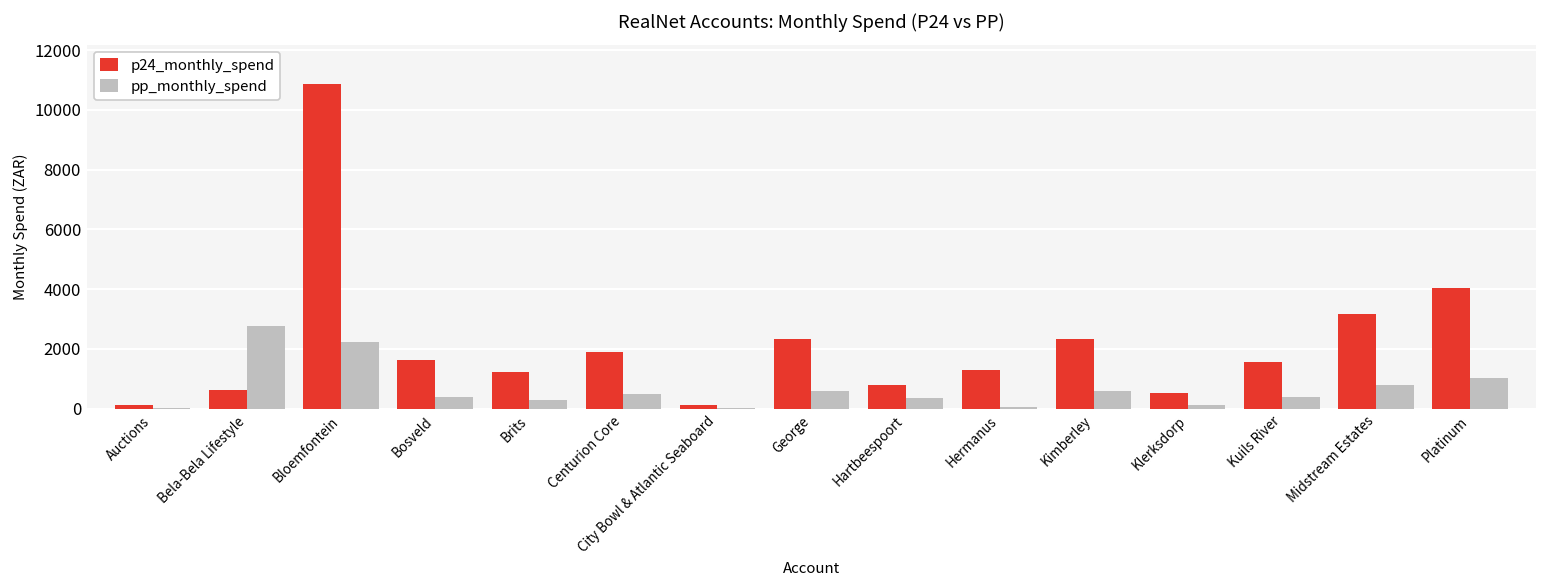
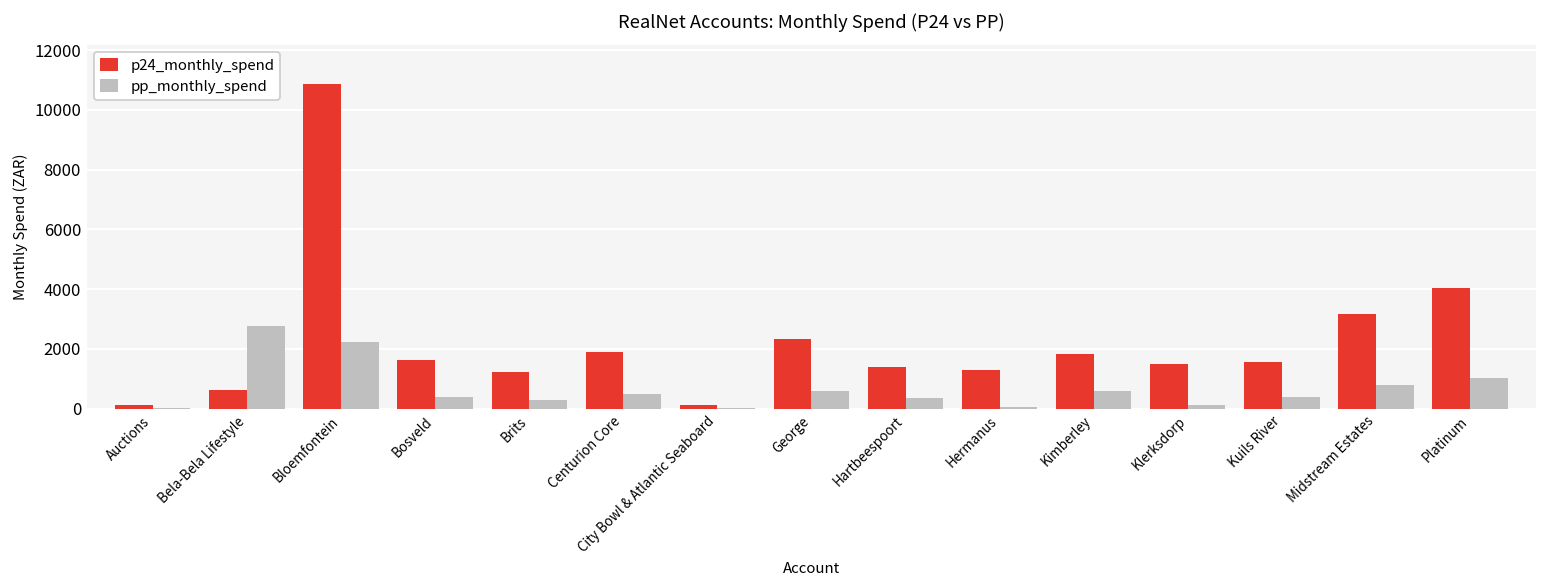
  {
    "p24_monthly_spend": {
      "Auctions": 100,
      "Bela-Bela Lifestyle": 600,
      "Bloemfontein": 10900,
      "Bosveld": 1600,
      "Brits": 1200,
      "Centurion Core": 1900,
      "City Bowl & Atlantic Seaboard": 100,
      "George": 2300,
-     "Hartbeespoort": 800,
+     "Hartbeespoort": 1400,
      "Hermanus": 1300,
-     "Kimberley": 2300,
-     "Klerksdorp": 500,
+     "Kimberley": 1800,
+     "Klerksdorp": 1500,
      "Kuils River": 1600,
      "Midstream Estates": 3200,
      "Platinum": 4100
    },
    "pp_monthly_spend": {
      "Bela-Bela Lifestyle": 2800,
      "Bloemfontein": 2200,
      "Bosveld": 400,
      "Brits": 300,
      "Centurion Core": 500,
      "George": 600,
      "Hartbeespoort": 300,
      "Kimberley": 600,
      "Klerksdorp": 100,
      "Kuils River": 400,
      "Midstream Estates": 800,
      "Platinum": 1000
    }
  }
